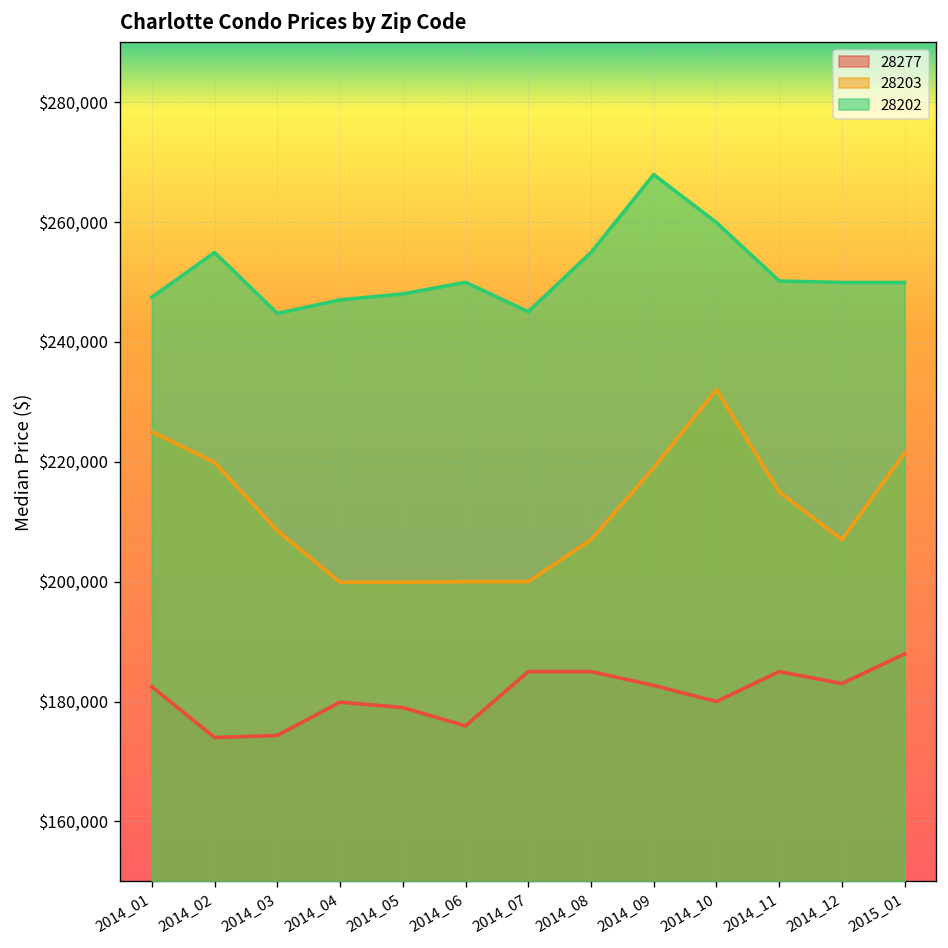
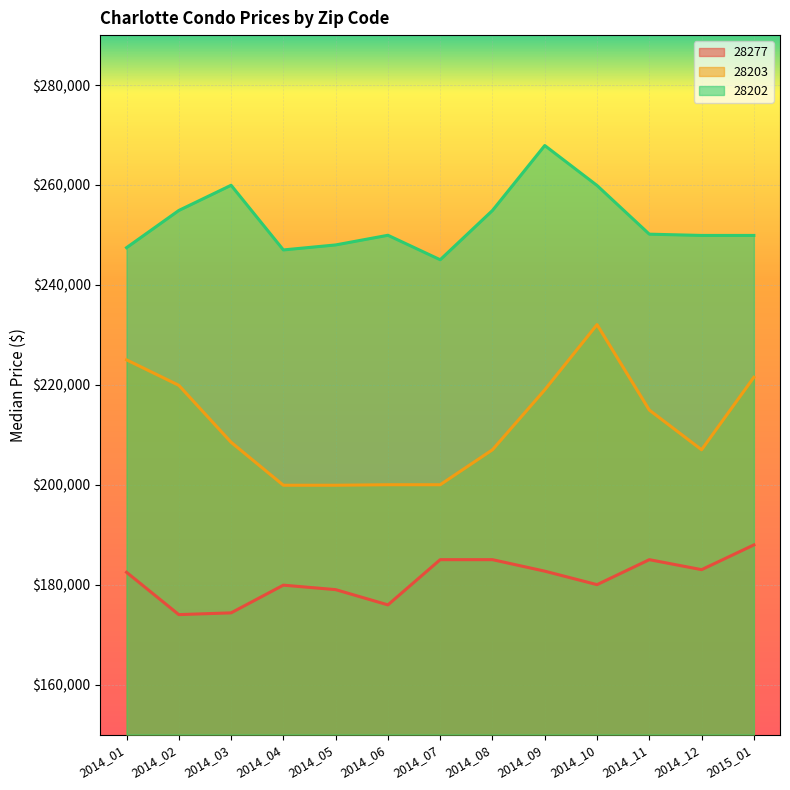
  {
    "28277": {
      "2014_01": "$182,000",
      "2014_02": "$174,000",
      "2014_03": "$174,000",
      "2014_04": "$180,000",
      "2014_05": "$179,000",
      "2014_06": "$176,000",
      "2014_07": "$185,000",
      "2014_08": "$185,000",
      "2014_09": "$183,000",
      "2014_10": "$180,000",
      "2014_11": "$185,000",
      "2014_12": "$183,000",
      "2015_01": "$188,000"
    },
    "28203": {
      "2014_01": "$225,000",
      "2014_02": "$220,000",
      "2014_03": "$209,000",
      "2014_04": "$200,000",
      "2014_05": "$200,000",
      "2014_06": "$200,000",
      "2014_07": "$200,000",
      "2014_08": "$207,000",
      "2014_09": "$219,000",
      "2014_10": "$232,000",
      "2014_11": "$215,000",
      "2014_12": "$207,000",
      "2015_01": "$222,000"
    },
    "28202": {
      "2014_01": "$247,000",
      "2014_02": "$255,000",
-     "2014_03": "$245,000",
+     "2014_03": "$260,000",
      "2014_04": "$247,000",
      "2014_05": "$248,000",
      "2014_06": "$250,000",
      "2014_07": "$245,000",
      "2014_08": "$255,000",
      "2014_09": "$268,000",
      "2014_10": "$260,000",
      "2014_11": "$250,000",
      "2014_12": "$250,000",
      "2015_01": "$250,000"
    }
  }
